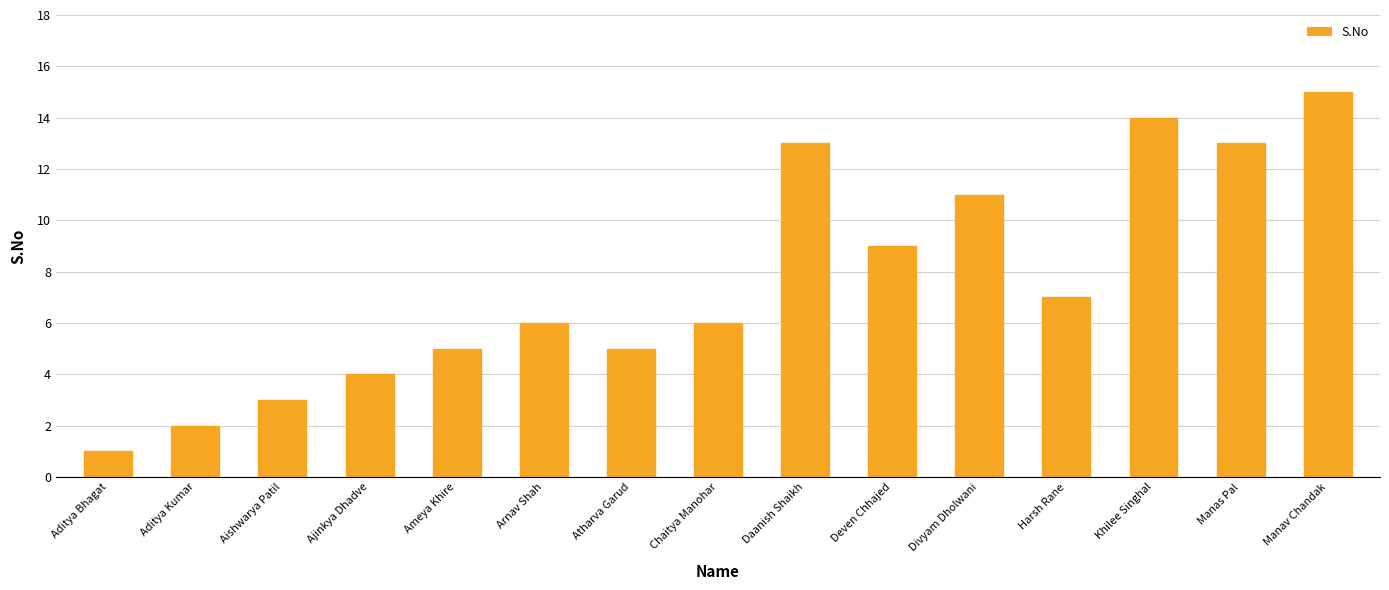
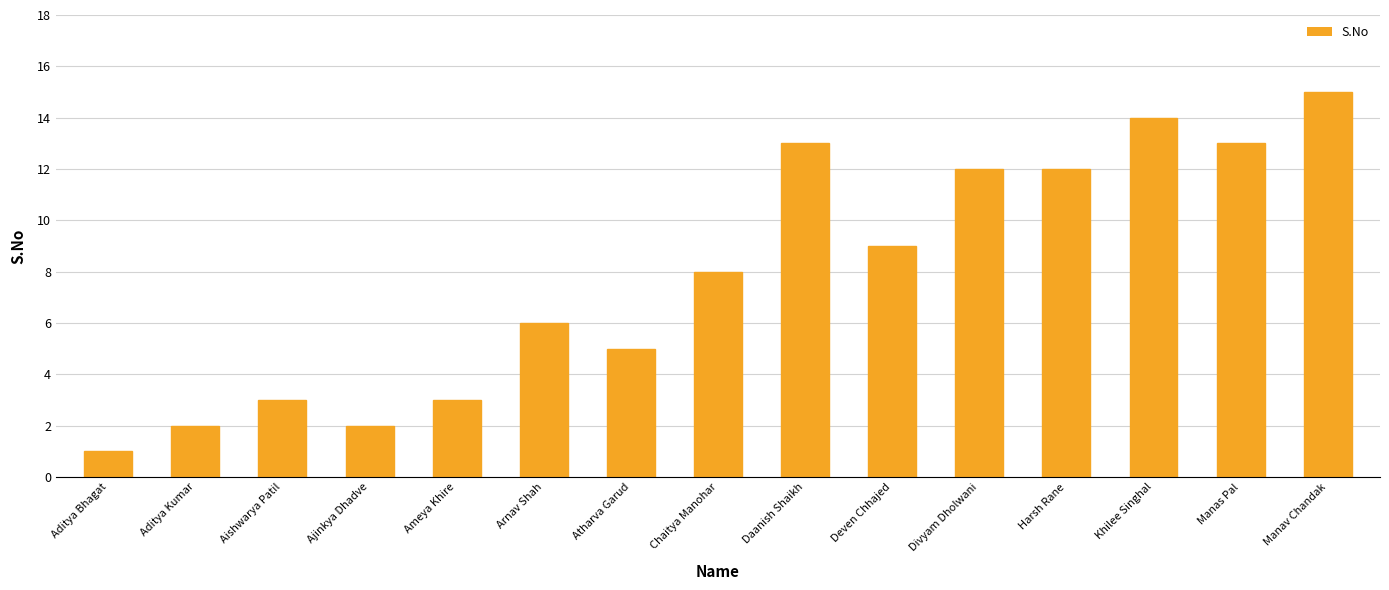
  {
    "Aditya Bhagat": 1,
    "Aditya Kumar": 2,
    "Aishwarya Patil": 3,
-   "Ajinkya Dhadve": 4,
-   "Ameya Khire": 5,
+   "Ajinkya Dhadve": 2,
+   "Ameya Khire": 3,
    "Arnav Shah": 6,
    "Atharva Garud": 5,
-   "Chaitya Manohar": 6,
+   "Chaitya Manohar": 8,
    "Daanish Shaikh": 13,
    "Deven Chhajed": 9,
-   "Divyam Dholwani": 11,
-   "Harsh Rane": 7,
+   "Divyam Dholwani": 12,
+   "Harsh Rane": 12,
    "Khilee Singhal": 14,
    "Manas Pal": 13,
    "Manav Chandak": 15
  }
